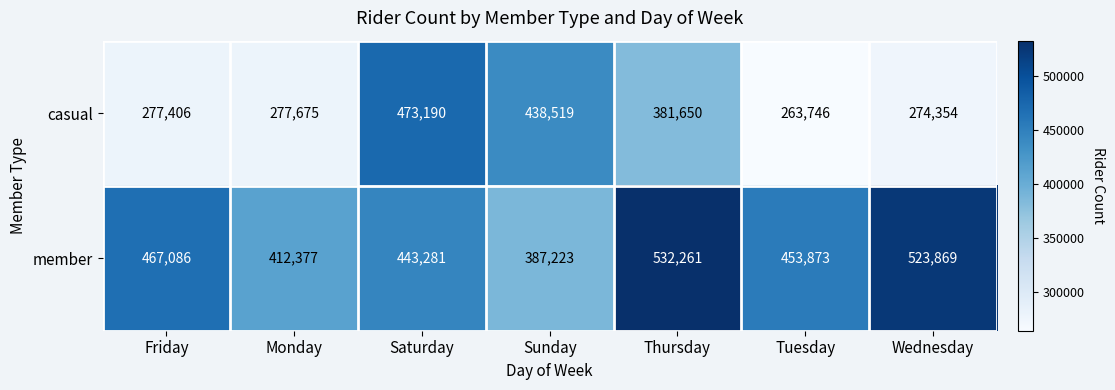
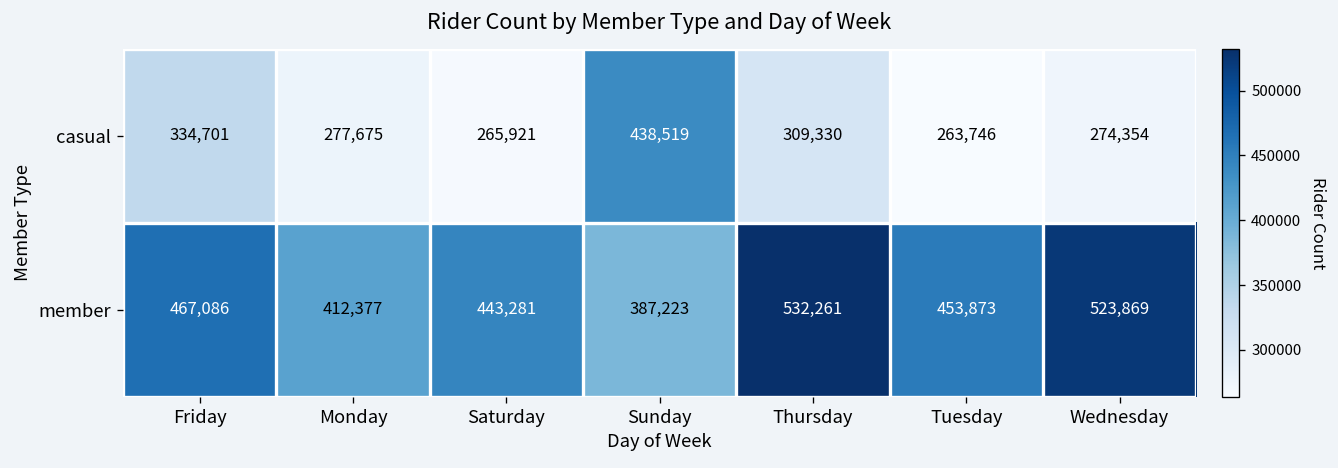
  {
    "casual": {
-     "Friday": "277,406",
+     "Friday": "334,701",
      "Monday": "277,675",
-     "Saturday": "473,190",
+     "Saturday": "265,921",
      "Sunday": "438,519",
-     "Thursday": "381,650",
+     "Thursday": "309,330",
      "Tuesday": "263,746",
      "Wednesday": "274,354"
    },
    "member": {
      "Friday": "467,086",
      "Monday": "412,377",
      "Saturday": "443,281",
      "Sunday": "387,223",
      "Thursday": "532,261",
      "Tuesday": "453,873",
      "Wednesday": "523,869"
    }
  }
